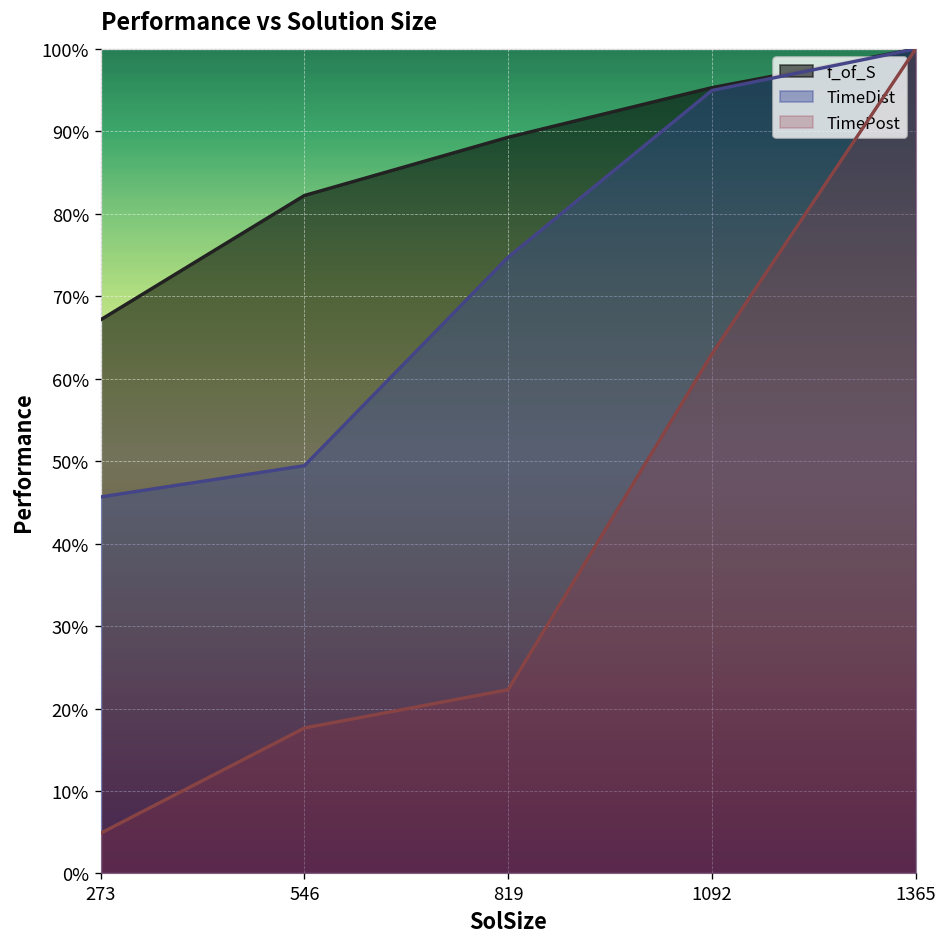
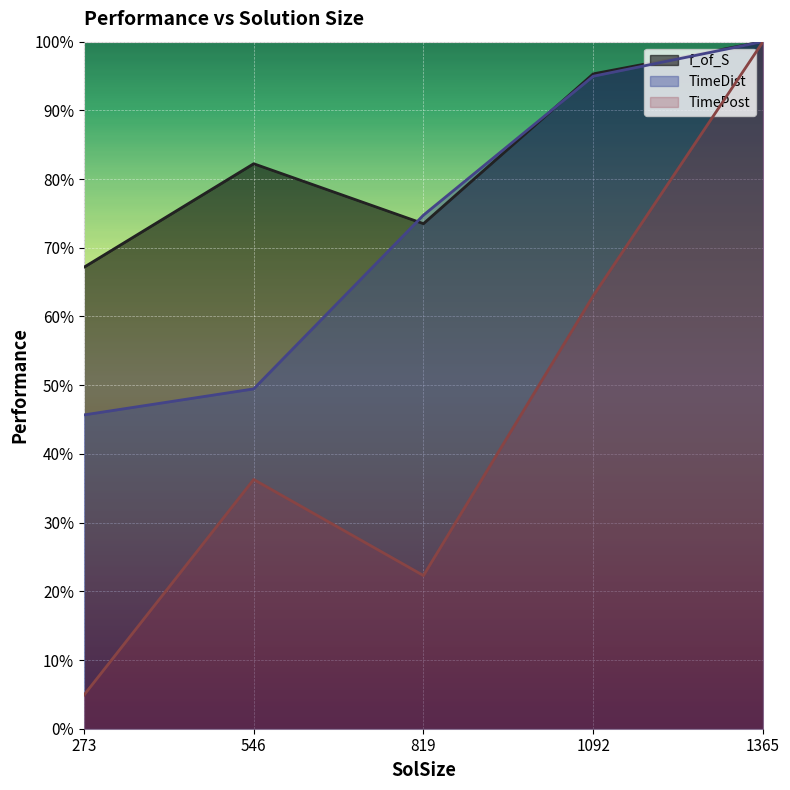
  {
    "f_of_S": {
      "273": "67%",
      "546": "82%",
-     "819": "89%"
+     "819": "74%"
    },
    "TimeDist": {
      "273": "46%",
      "546": "49%",
      "819": "75%"
    },
    "TimePost": {
      "273": "5%",
-     "546": "18%",
+     "546": "36%",
      "819": "22%",
      "1092": "63%"
    }
  }
